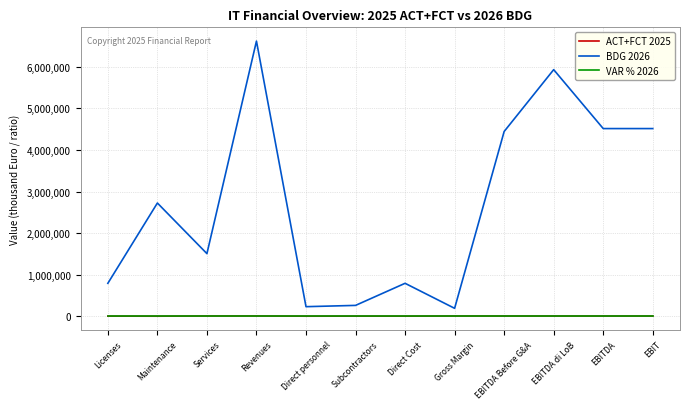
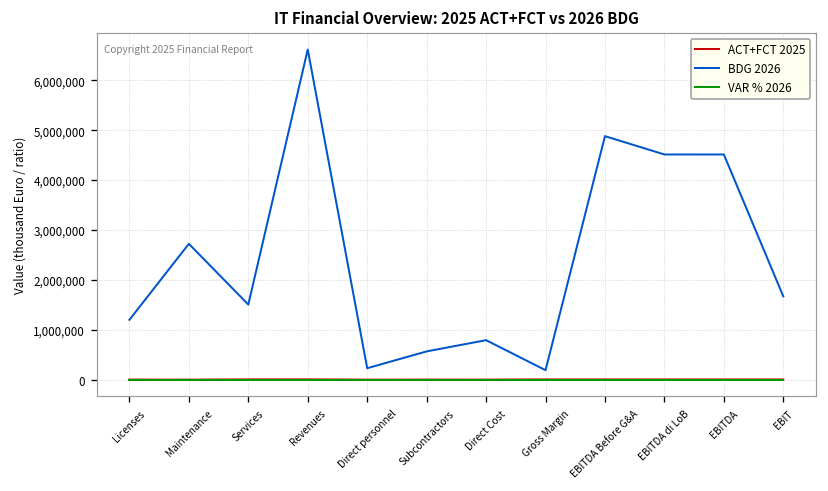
  {
    "VAR % 2026": {
      "Licenses": "0",
      "Maintenance": "0",
      "Services": "0",
      "Revenues": "0",
      "Direct personnel": "0",
      "Subcontractors": "0",
      "Direct Cost": "0",
      "Gross Margin": "0",
      "EBITDA Before G&A": "0",
      "EBITDA di LoB": "0",
      "EBITDA": "0",
      "EBIT": "0"
    },
    "BDG 2026": {
-     "Licenses": "800,000",
+     "Licenses": "1,200,000",
      "Maintenance": "2,700,000",
      "Services": "1,500,000",
      "Revenues": "6,600,000",
      "Direct personnel": "200,000",
-     "Subcontractors": "300,000",
+     "Subcontractors": "600,000",
      "Direct Cost": "800,000",
      "Gross Margin": "200,000",
-     "EBITDA Before G&A": "4,400,000",
-     "EBITDA di LoB": "5,900,000",
+     "EBITDA Before G&A": "4,900,000",
+     "EBITDA di LoB": "4,500,000",
      "EBITDA": "4,500,000",
-     "EBIT": "4,500,000"
+     "EBIT": "1,700,000"
    }
  }
